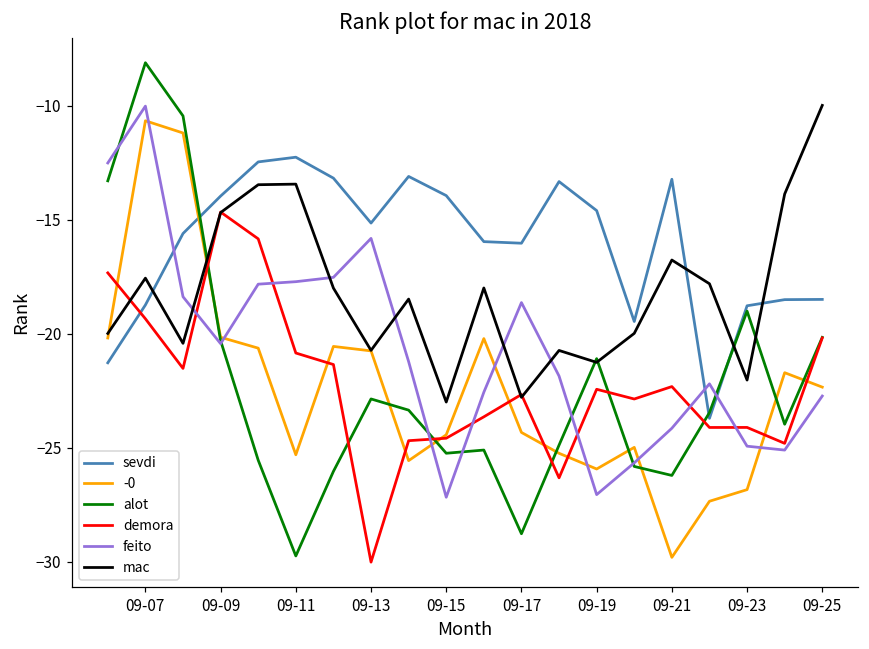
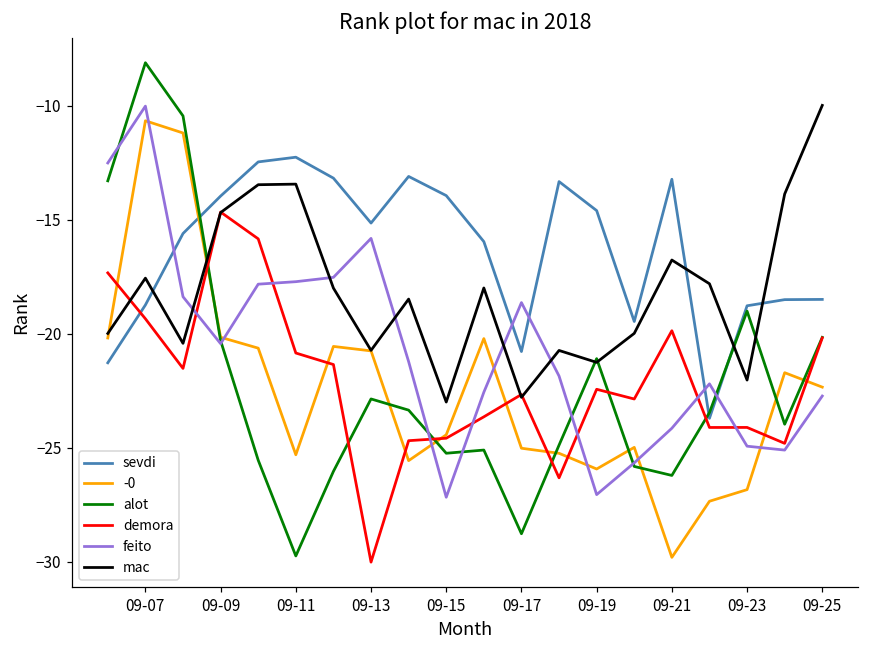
  {
    "sevdi": {
      "09-07": -18.7,
      "09-09": -14.0,
      "09-11": -12.3,
      "09-13": -15.1,
      "09-15": -13.9,
-     "09-17": -16.0,
+     "09-17": -20.8,
      "09-19": -14.6,
      "09-21": -13.2,
      "09-23": -18.8,
      "09-25": -18.5
    },
    "-0": {
      "09-07": -10.7,
      "09-09": -20.2,
      "09-11": -25.3,
      "09-15": -24.4,
-     "09-17": -24.3,
+     "09-17": -25.0,
      "09-19": -25.9,
      "09-21": -29.8,
      "09-23": -26.8,
      "09-25": -22.3
    },
    "alot": {
      "09-07": -8.1,
      "09-09": -20.3,
      "09-11": -29.7,
      "09-13": -22.9,
      "09-15": -25.2,
      "09-17": -28.8,
      "09-19": -21.1,
      "09-21": -26.2,
      "09-23": -19.0
    },
    "demora": {
      "09-07": -19.3,
      "09-11": -20.8,
      "09-13": -30.0,
      "09-15": -24.6,
      "09-17": -22.7,
      "09-19": -22.4,
-     "09-21": -22.3,
+     "09-21": -19.9,
      "09-23": -24.1
    },
    "feito": {
      "09-07": -10.0,
      "09-09": -20.4,
      "09-11": -17.7,
      "09-13": -15.8,
      "09-15": -27.2,
      "09-17": -18.6,
      "09-19": -27.1,
      "09-21": -24.1,
      "09-23": -24.9,
      "09-25": -22.7
    },
    "mac": {
      "09-07": -17.6,
      "09-11": -13.4,
      "09-15": -23.0,
      "09-17": -22.8,
      "09-19": -21.3,
      "09-21": -16.8,
      "09-23": -22.0,
      "09-25": -10.0
    }
  }
